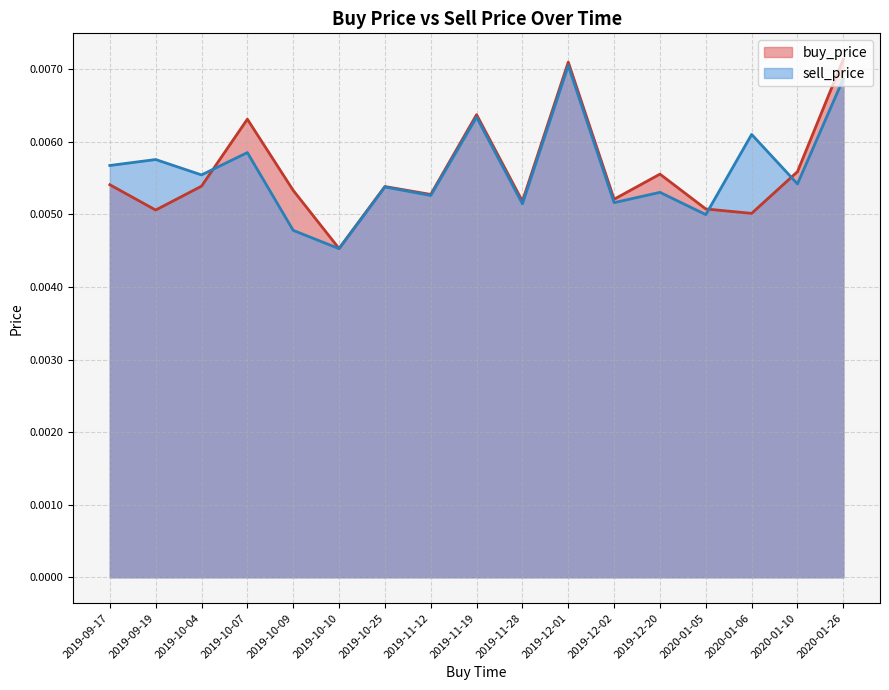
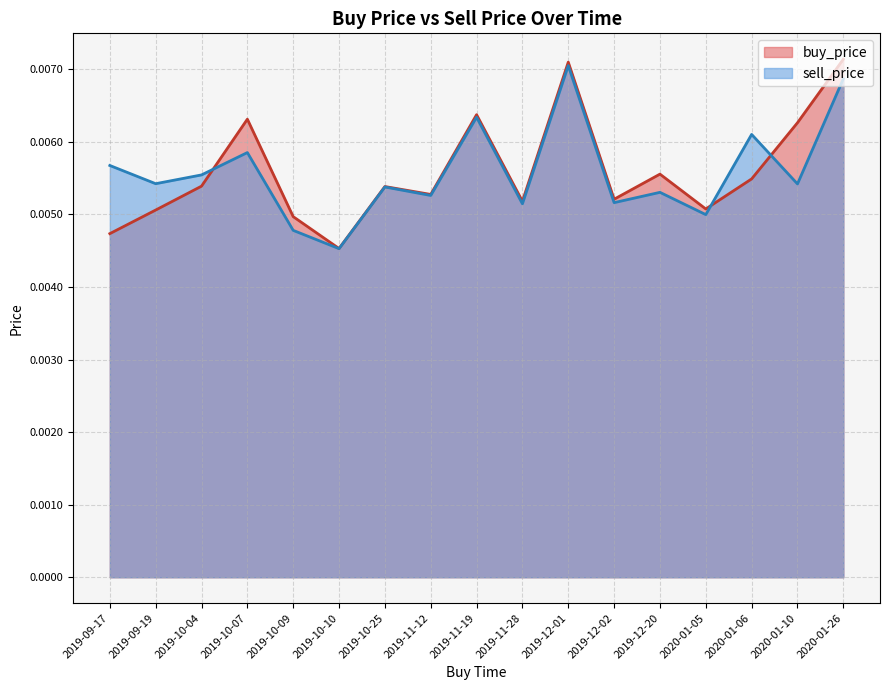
  {
    "buy_price": {
-     "2019-09-17": 0.0054,
+     "2019-09-17": 0.0047,
      "2019-09-19": 0.0051,
      "2019-10-04": 0.0054,
      "2019-10-07": 0.0063,
-     "2019-10-09": 0.0053,
+     "2019-10-09": 0.0050,
      "2019-12-01": 0.0071,
      "2019-12-02": 0.0052,
      "2019-12-20": 0.0056,
      "2020-01-05": 0.0051,
-     "2020-01-06": 0.0050,
-     "2020-01-10": 0.0056
+     "2020-01-06": 0.0055,
+     "2020-01-10": 0.0063
    },
    "sell_price": {
      "2019-09-17": 0.0057,
-     "2019-09-19": 0.0058,
+     "2019-09-19": 0.0054,
      "2019-10-04": 0.0055,
      "2019-10-07": 0.0059,
      "2019-10-09": 0.0048,
      "2019-12-01": 0.0071,
      "2019-12-02": 0.0052,
      "2019-12-20": 0.0053,
      "2020-01-05": 0.0050,
      "2020-01-06": 0.0061,
      "2020-01-10": 0.0054
    }
  }
